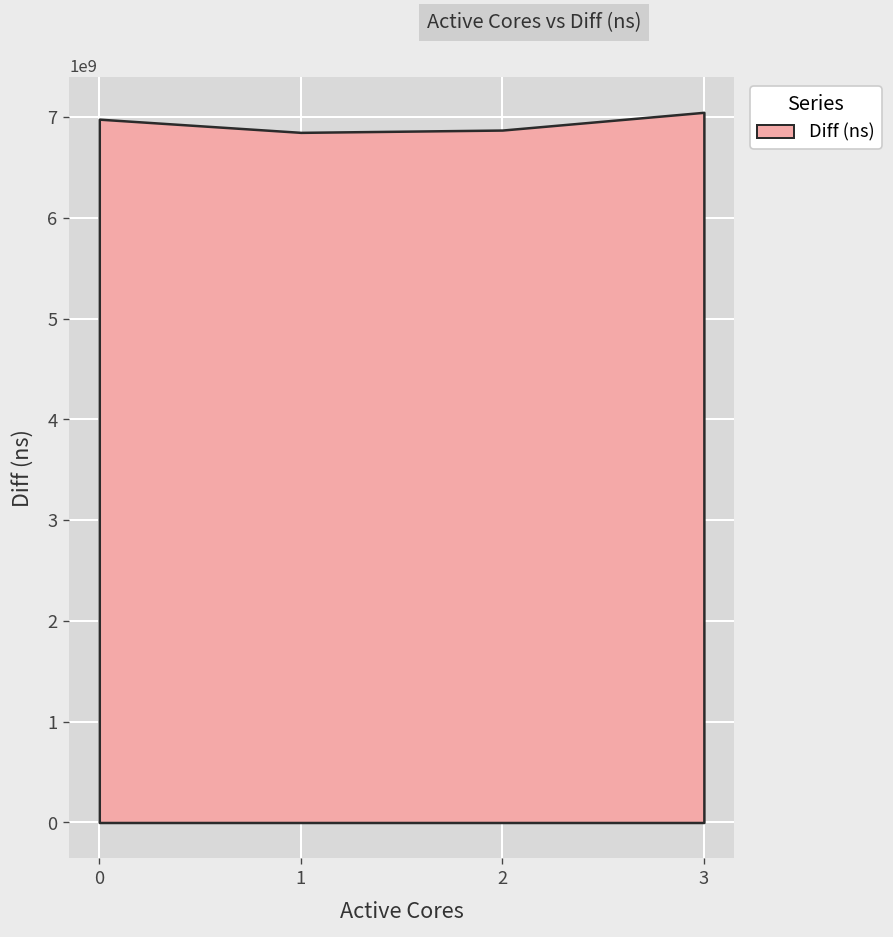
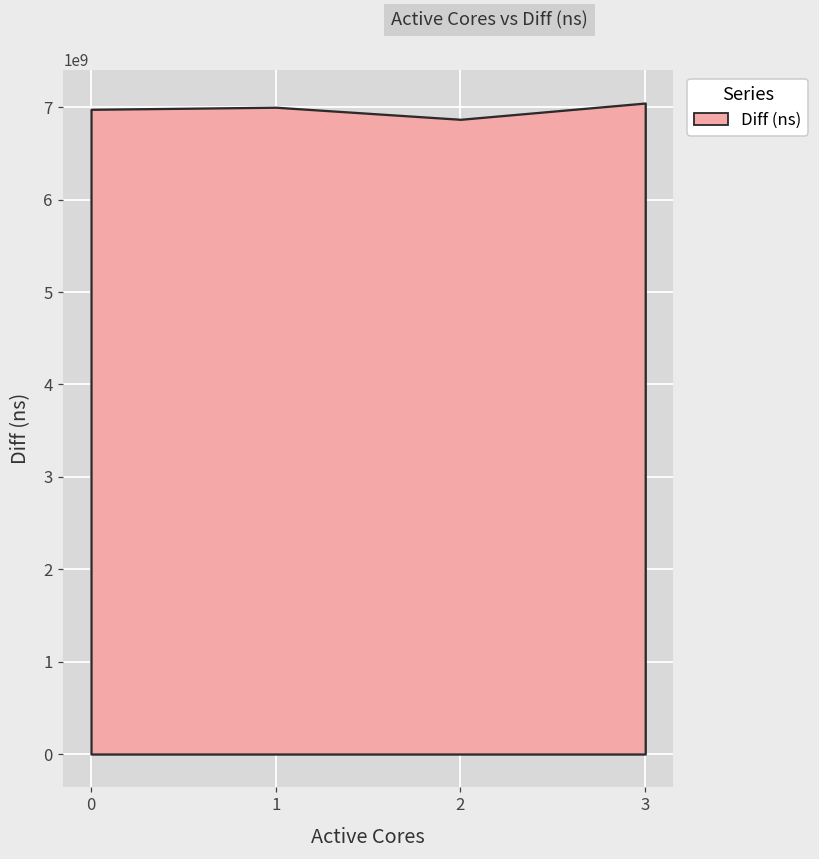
  {
    "0": 7000000000,
-   "1": 6800000000,
+   "1": 7000000000,
    "2": 6900000000,
    "3": 7000000000
  }
